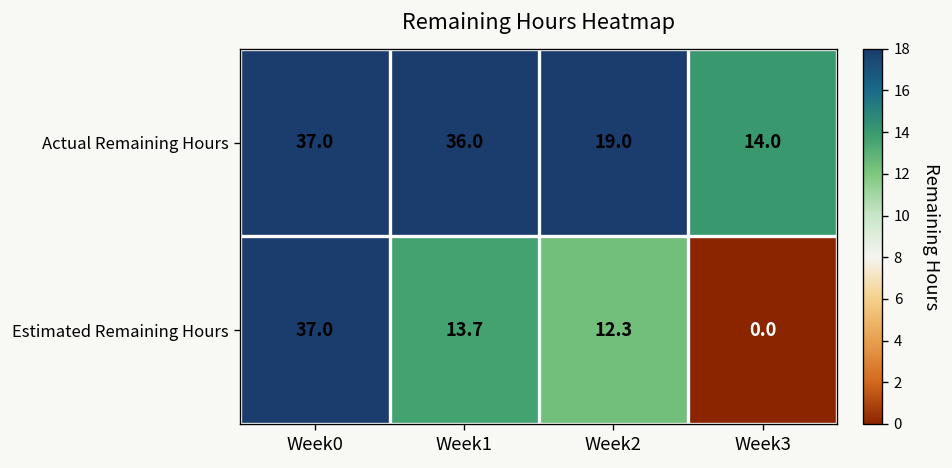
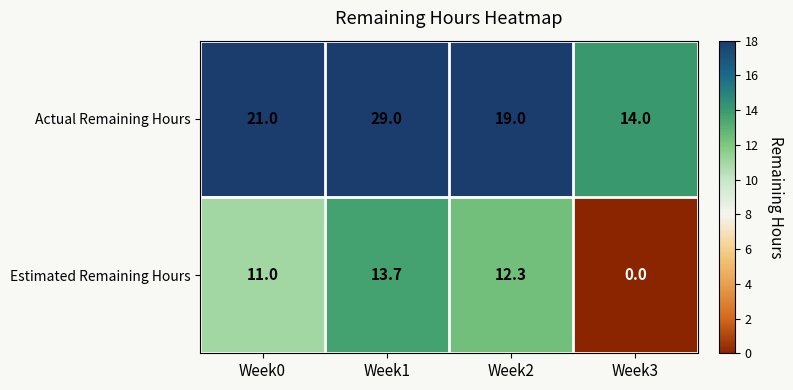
  {
    "Actual Remaining Hours": {
-     "Week0": 37.0,
-     "Week1": 36.0,
+     "Week0": 21.0,
+     "Week1": 29.0,
      "Week2": 19.0,
      "Week3": 14.0
    },
    "Estimated Remaining Hours": {
-     "Week0": 37.0,
+     "Week0": 11.0,
      "Week1": 13.7,
      "Week2": 12.3,
      "Week3": 0.0
    }
  }
